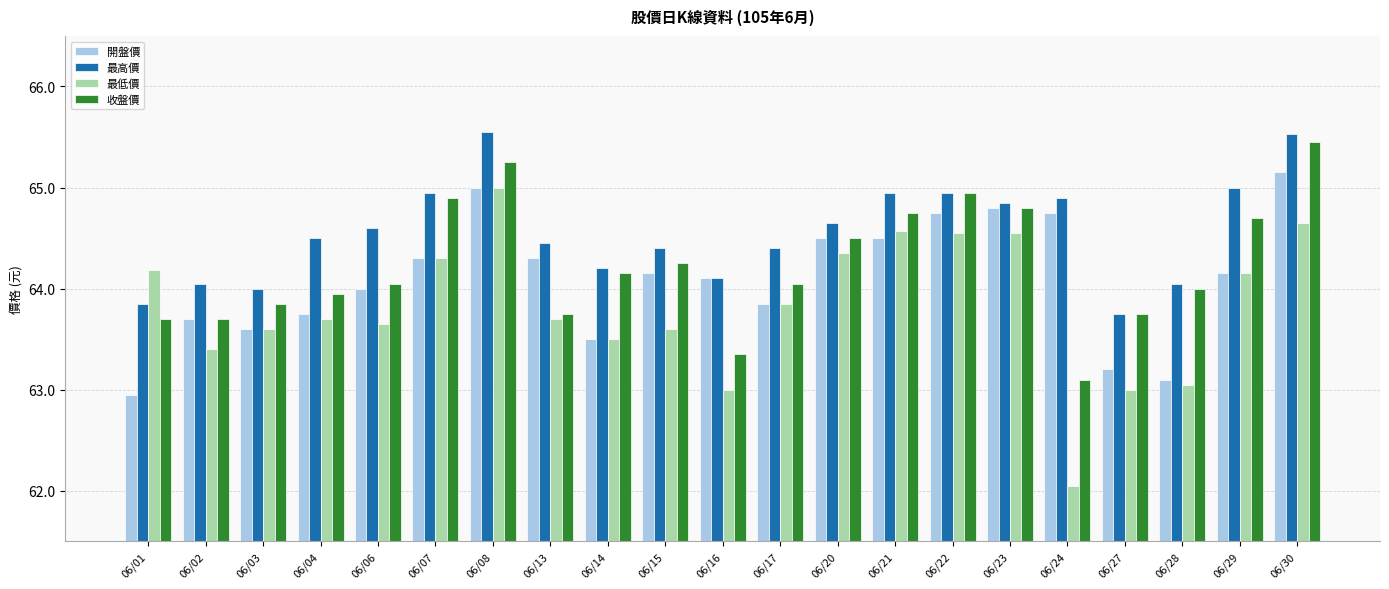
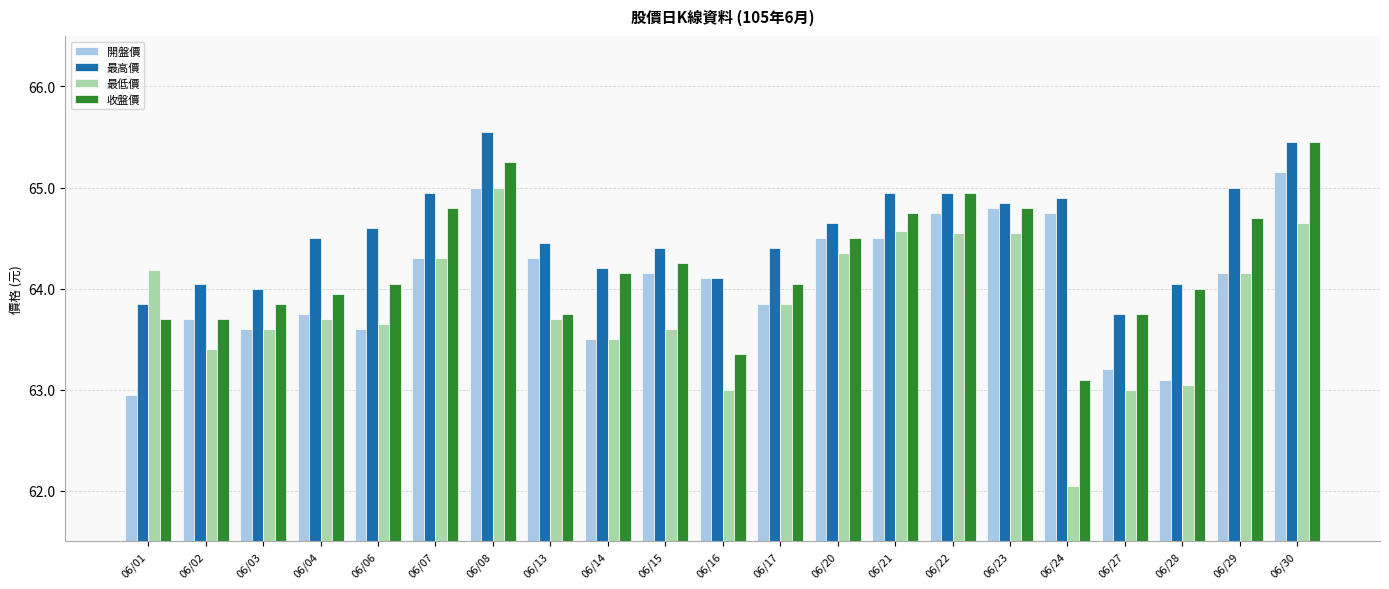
  {
    "開盤價": {
      "06/01": 62.95,
      "06/02": 63.7,
      "06/03": 63.6,
      "06/04": 63.75,
-     "06/06": 64.0,
+     "06/06": 63.6,
      "06/07": 64.3,
      "06/08": 65.0,
      "06/13": 64.3,
      "06/14": 63.5,
      "06/15": 64.15,
      "06/16": 64.1,
      "06/17": 63.85,
      "06/20": 64.5,
      "06/21": 64.5,
      "06/22": 64.75,
      "06/23": 64.8,
      "06/24": 64.75,
      "06/27": 63.2,
      "06/28": 63.1,
      "06/29": 64.15,
      "06/30": 65.15
    },
    "最高價": {
      "06/01": 63.85,
      "06/02": 64.05,
      "06/03": 64.00,
      "06/04": 64.50,
      "06/06": 64.60,
      "06/07": 64.95,
      "06/08": 65.55,
      "06/13": 64.45,
      "06/14": 64.20,
      "06/15": 64.40,
      "06/16": 64.10,
      "06/17": 64.40,
      "06/20": 64.65,
      "06/21": 64.95,
      "06/22": 64.95,
      "06/23": 64.85,
      "06/24": 64.90,
      "06/27": 63.75,
      "06/28": 64.05,
      "06/29": 65.00,
-     "06/30": 65.53
+     "06/30": 65.45
    },
    "最低價": {
      "06/01": 64.18,
      "06/02": 63.40,
      "06/03": 63.60,
      "06/04": 63.70,
      "06/06": 63.65,
      "06/07": 64.30,
      "06/08": 65.00,
      "06/13": 63.70,
      "06/14": 63.50,
      "06/15": 63.60,
      "06/16": 63.00,
      "06/17": 63.85,
      "06/20": 64.35,
      "06/21": 64.57,
      "06/22": 64.55,
      "06/23": 64.55,
      "06/24": 62.05,
      "06/27": 63.00,
      "06/28": 63.05,
      "06/29": 64.15,
      "06/30": 64.65
    },
    "收盤價": {
      "06/01": 63.7,
      "06/02": 63.7,
      "06/03": 63.85,
      "06/04": 63.95,
      "06/06": 64.05,
-     "06/07": 64.9,
+     "06/07": 64.8,
      "06/08": 65.25,
      "06/13": 63.75,
      "06/14": 64.15,
      "06/15": 64.25,
      "06/16": 63.35,
      "06/17": 64.05,
      "06/20": 64.5,
      "06/21": 64.75,
      "06/22": 64.95,
      "06/23": 64.8,
      "06/24": 63.1,
      "06/27": 63.75,
      "06/28": 64.0,
      "06/29": 64.7,
      "06/30": 65.45
    }
  }
